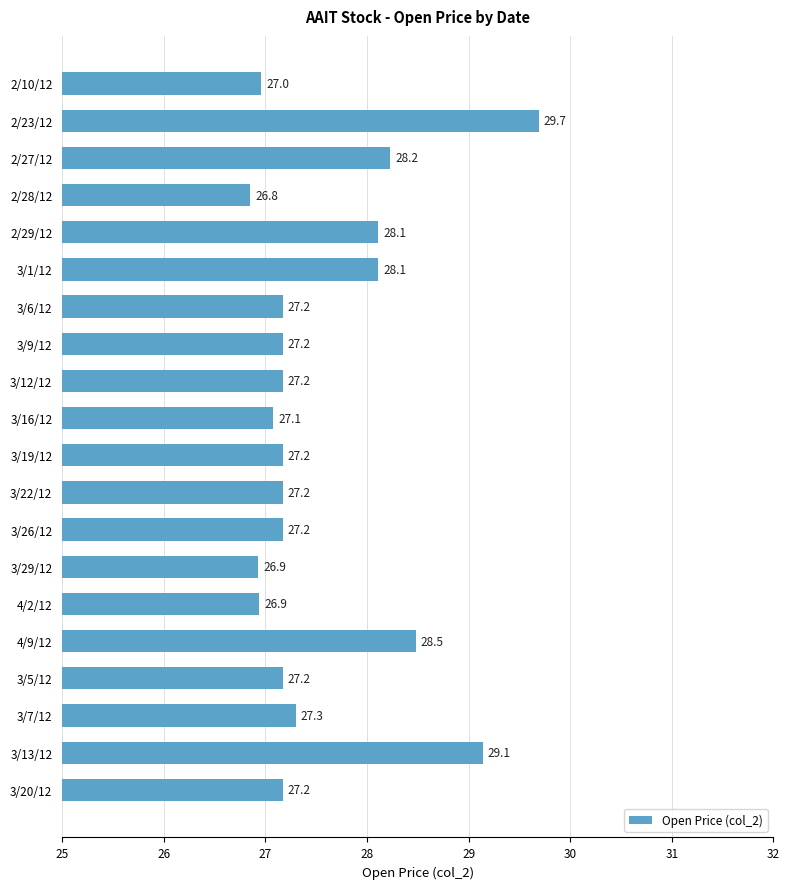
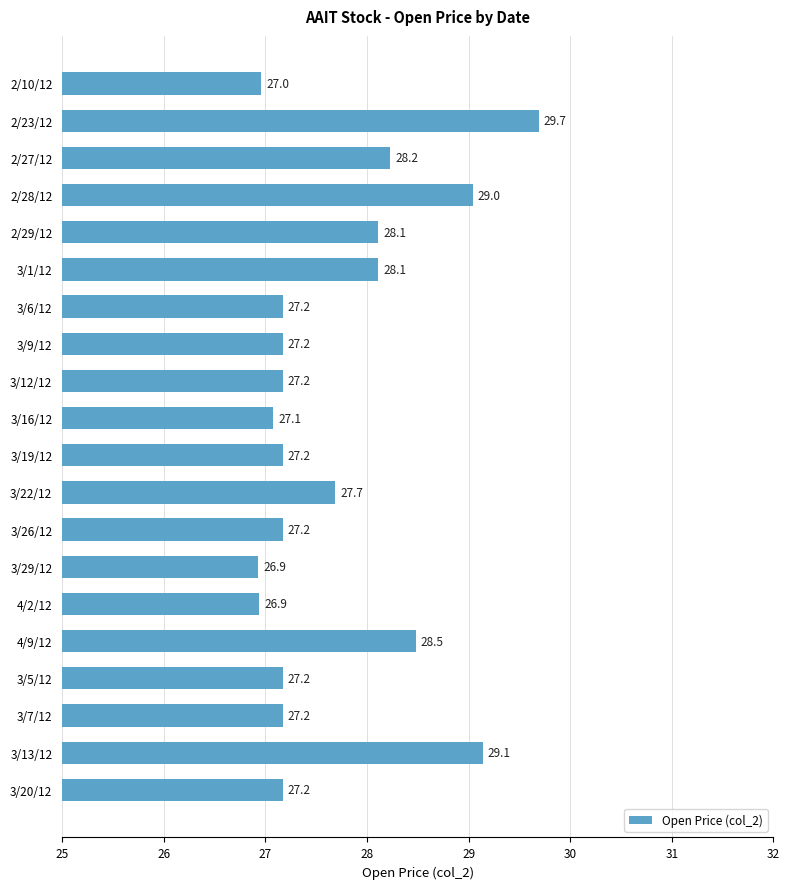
  {
    "2/10/12": 27.0,
    "2/23/12": 29.7,
    "2/27/12": 28.2,
-   "2/28/12": 26.8,
+   "2/28/12": 29.0,
    "2/29/12": 28.1,
    "3/1/12": 28.1,
    "3/6/12": 27.2,
    "3/9/12": 27.2,
    "3/12/12": 27.2,
    "3/16/12": 27.1,
    "3/19/12": 27.2,
-   "3/22/12": 27.2,
+   "3/22/12": 27.7,
    "3/26/12": 27.2,
    "3/29/12": 26.9,
    "4/2/12": 26.9,
    "4/9/12": 28.5,
    "3/5/12": 27.2,
-   "3/7/12": 27.3,
+   "3/7/12": 27.2,
    "3/13/12": 29.1,
    "3/20/12": 27.2
  }
